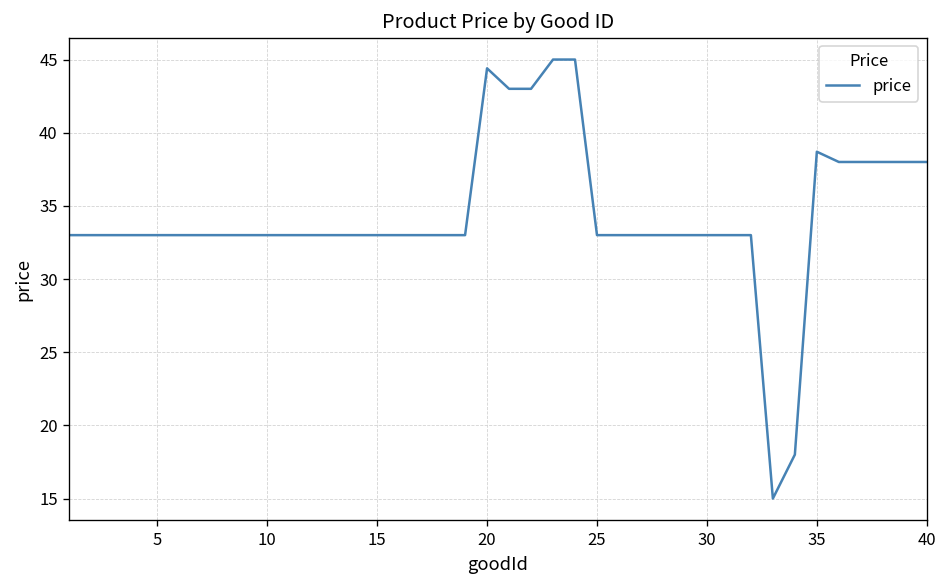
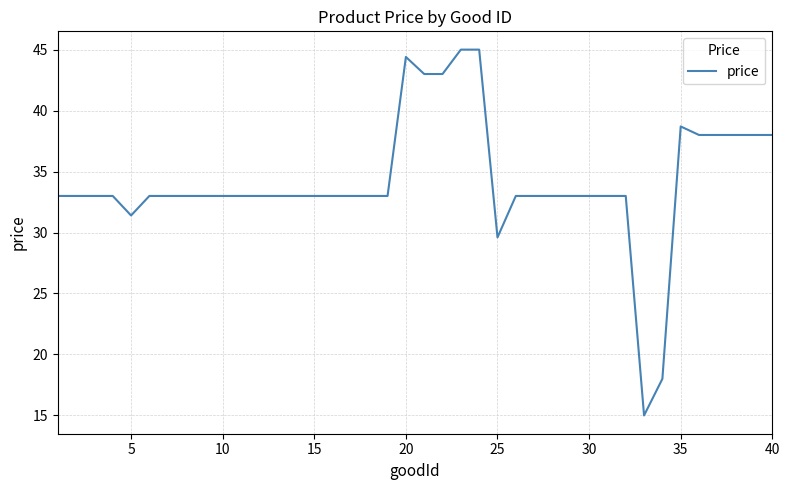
  {
-   "5": 33.0,
+   "5": 31.4,
    "10": 33.0,
    "15": 33.0,
    "20": 44.4,
-   "25": 33.0,
+   "25": 29.6,
    "30": 33.0,
    "35": 38.7,
    "40": 38.0
  }
